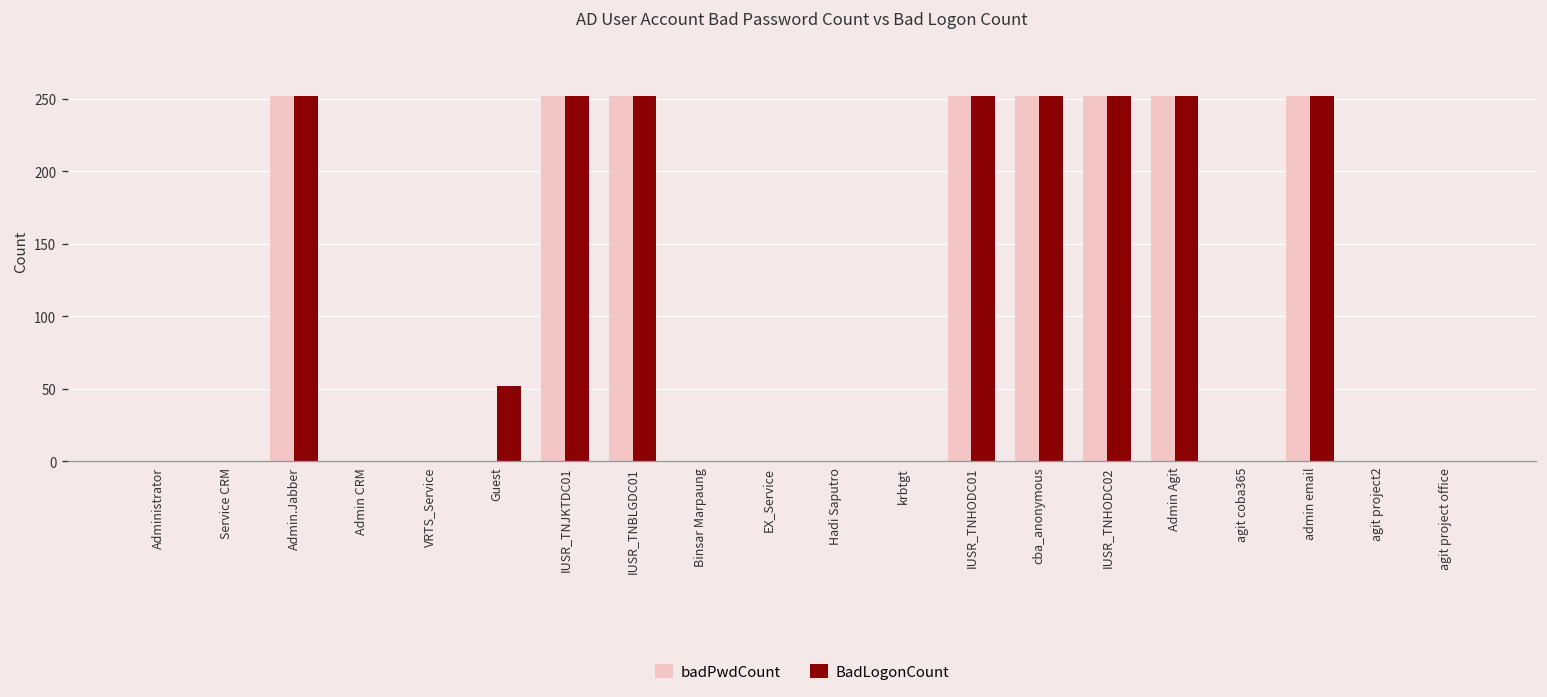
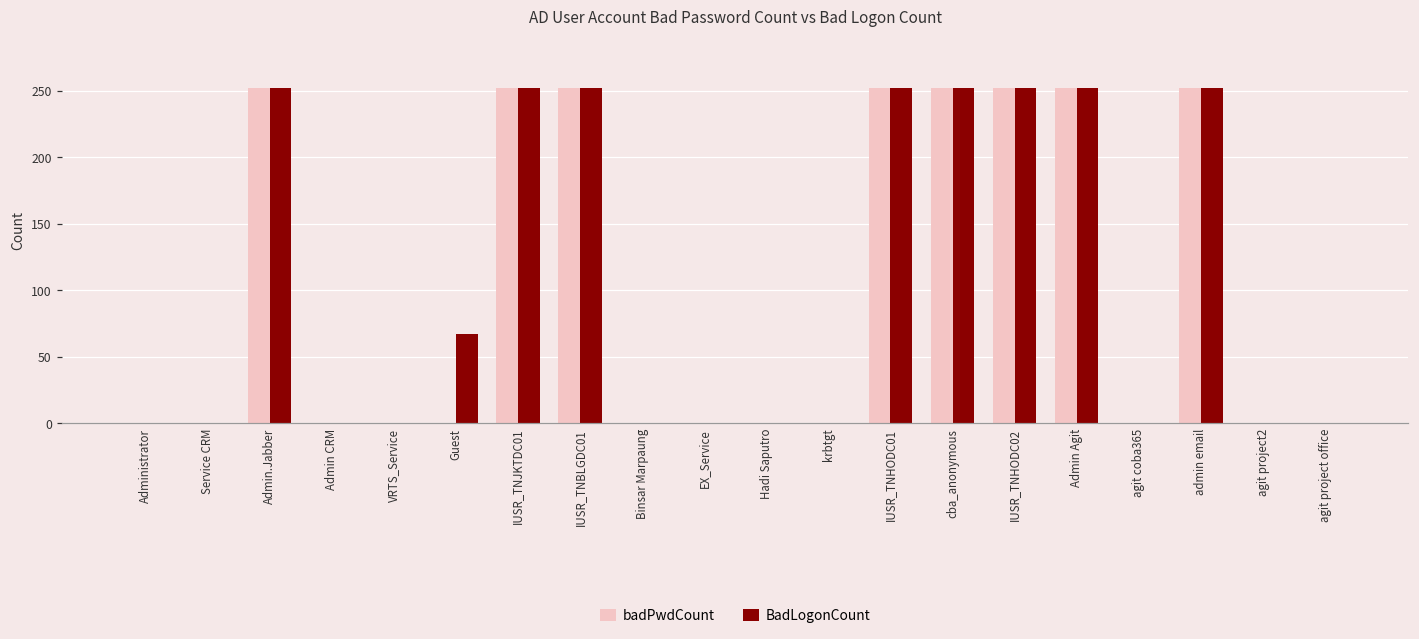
  {
    "badPwdCount": {
      "Administrator": 0,
      "Service CRM": 0,
      "Admin.Jabber": 252,
      "Admin CRM": 0,
      "VRTS_Service": 0,
      "Guest": 0,
      "IUSR_TNJKTDC01": 252,
      "IUSR_TNBLGDC01": 252,
      "Binsar Marpaung": 0,
      "EX_Service": 0,
      "Hadi Saputro": 0,
      "krbtgt": 0,
      "IUSR_TNHODC01": 252,
      "cba_anonymous": 252,
      "IUSR_TNHODC02": 252,
      "Admin Agit": 252,
      "agit coba365": 0,
      "admin email": 252,
      "agit project2": 0,
      "agit project office": 0
    },
    "BadLogonCount": {
      "Administrator": 0,
      "Service CRM": 0,
      "Admin.Jabber": 252,
      "Admin CRM": 0,
      "VRTS_Service": 0,
-     "Guest": 52,
+     "Guest": 67,
      "IUSR_TNJKTDC01": 252,
      "IUSR_TNBLGDC01": 252,
      "Binsar Marpaung": 0,
      "EX_Service": 0,
      "Hadi Saputro": 0,
      "krbtgt": 0,
      "IUSR_TNHODC01": 252,
      "cba_anonymous": 252,
      "IUSR_TNHODC02": 252,
      "Admin Agit": 252,
      "agit coba365": 0,
      "admin email": 252,
      "agit project2": 0,
      "agit project office": 0
    }
  }
